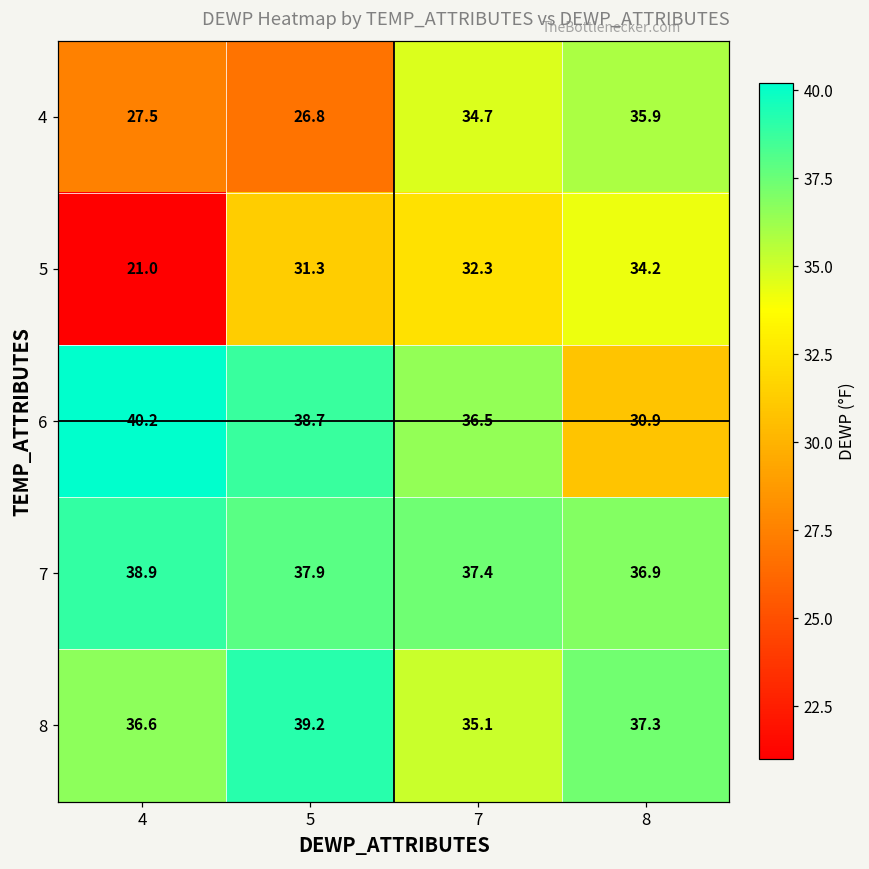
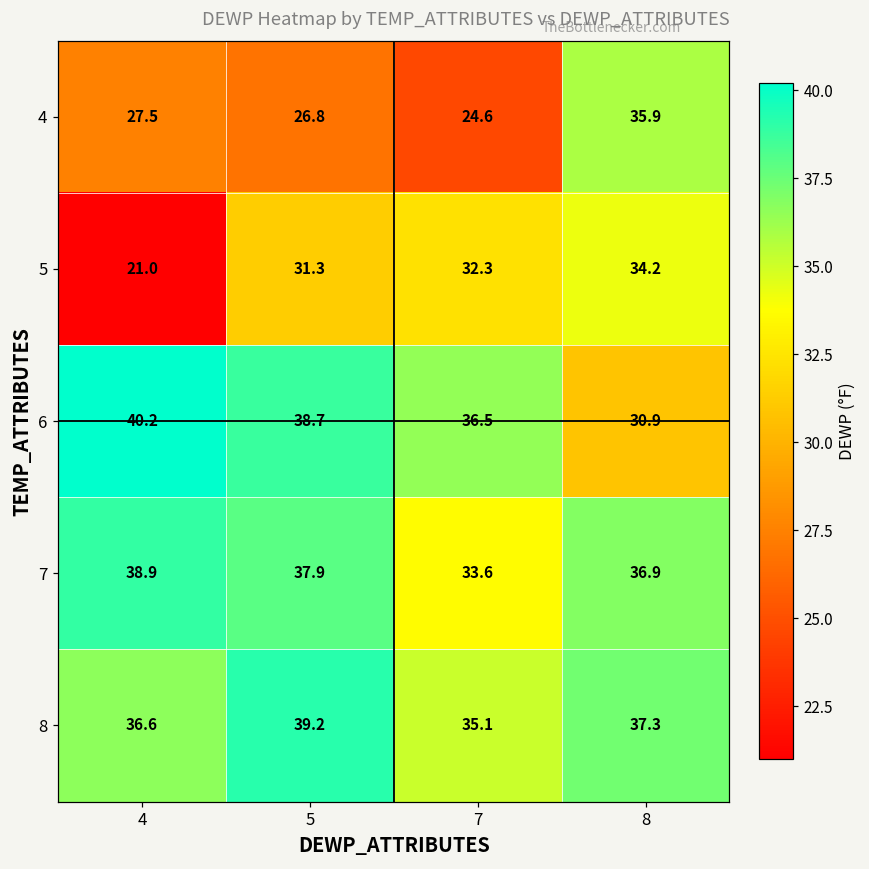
  {
    "4": {
      "4": 27.5,
      "5": 26.8,
-     "7": 34.7,
+     "7": 24.6,
      "8": 35.9
    },
    "5": {
      "4": 21.0,
      "5": 31.3,
      "7": 32.3,
      "8": 34.2
    },
    "6": {
      "4": 40.2,
      "5": 38.7,
      "7": 36.5,
      "8": 30.9
    },
    "7": {
      "4": 38.9,
      "5": 37.9,
-     "7": 37.4,
+     "7": 33.6,
      "8": 36.9
    },
    "8": {
      "4": 36.6,
      "5": 39.2,
      "7": 35.1,
      "8": 37.3
    }
  }
